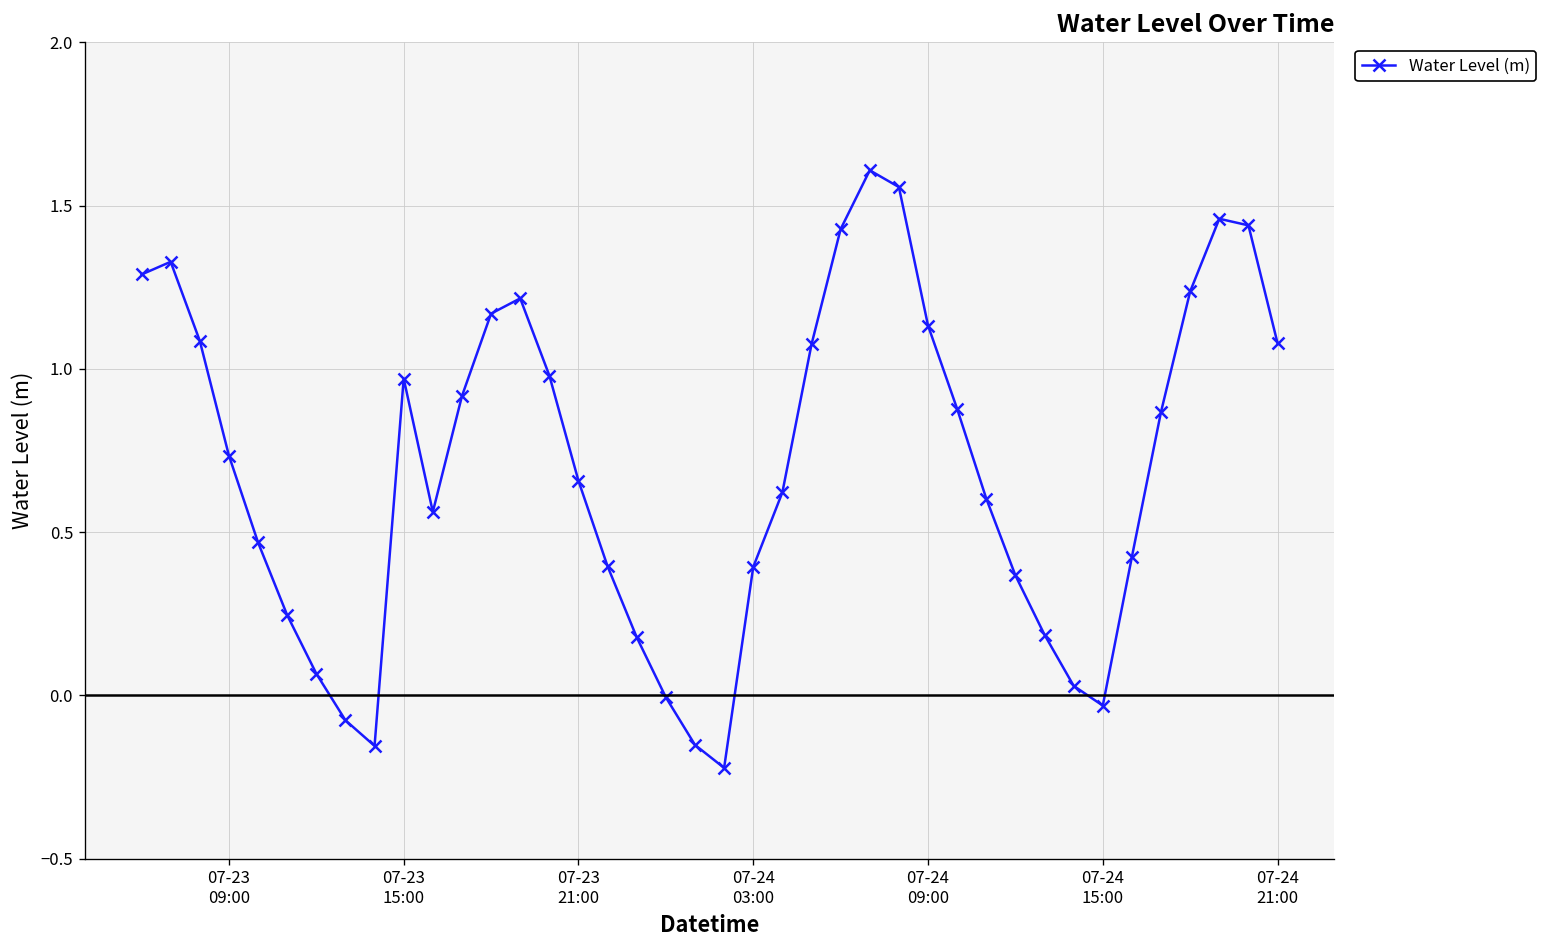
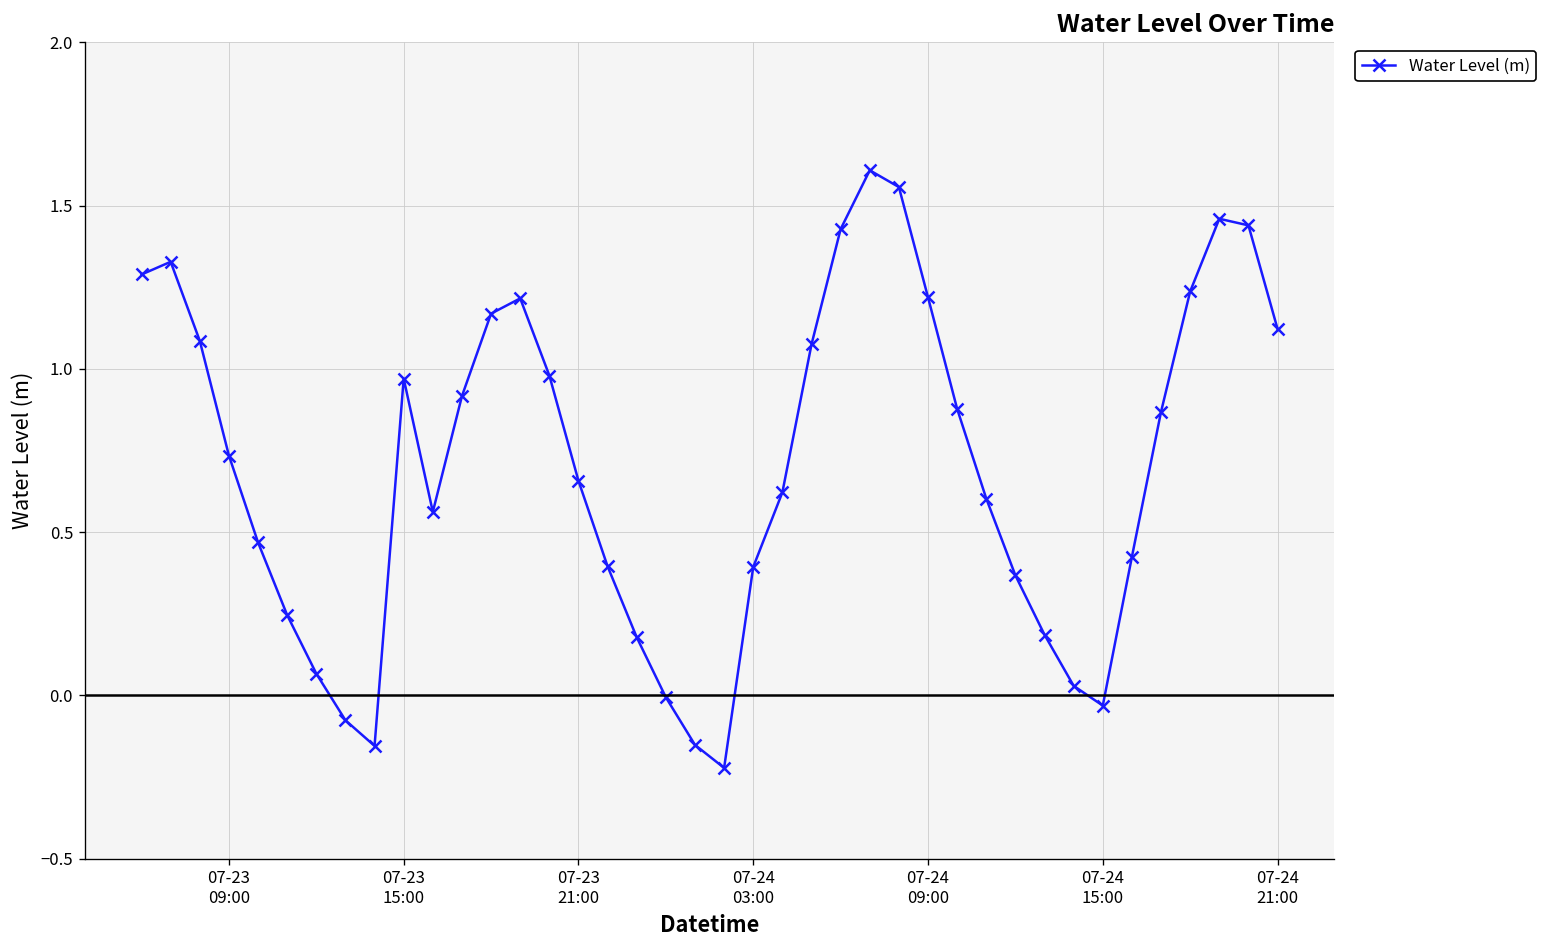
  {
    "07-23 09:00": 0.73,
    "07-23 15:00": 0.97,
    "07-23 21:00": 0.66,
    "07-24 03:00": 0.39,
-   "07-24 09:00": 1.13,
+   "07-24 09:00": 1.22,
    "07-24 15:00": -0.03,
-   "07-24 21:00": 1.08
+   "07-24 21:00": 1.12
  }
